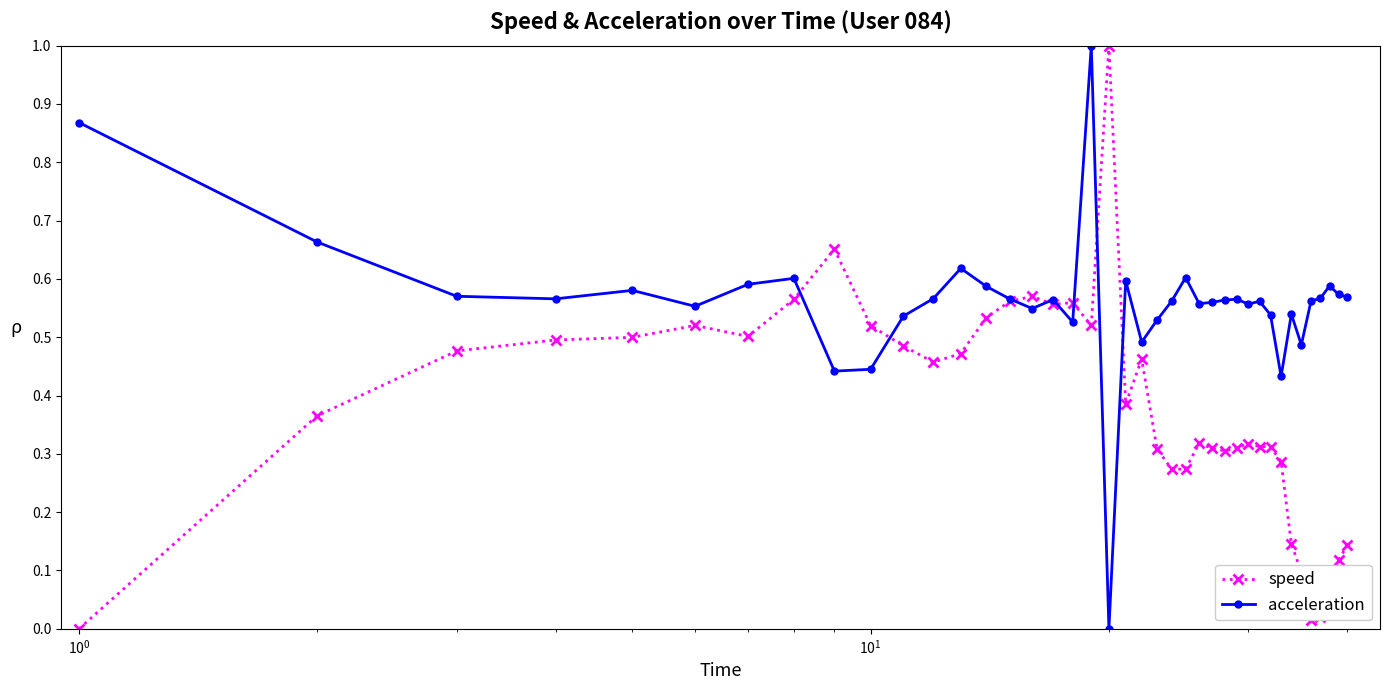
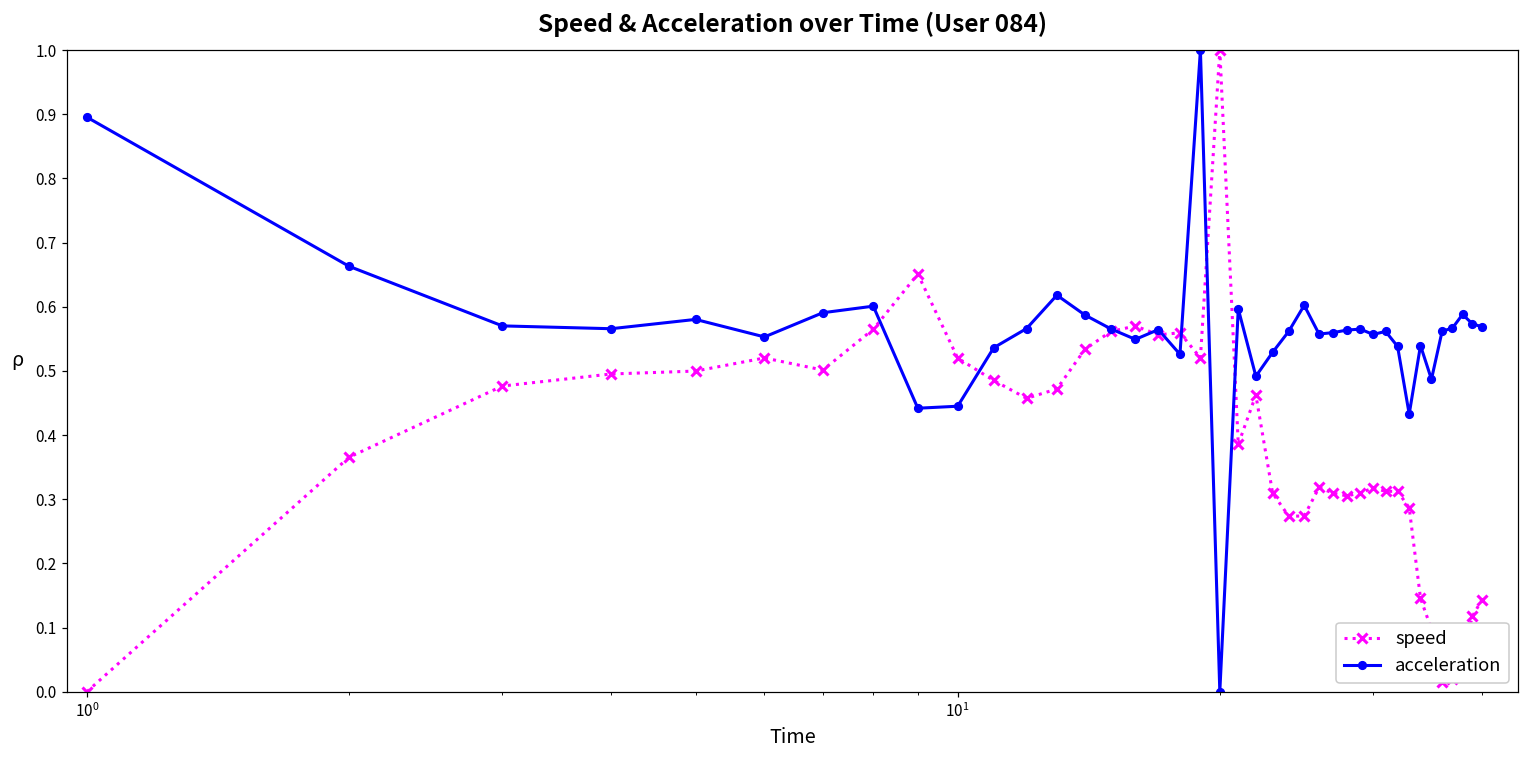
  {
    "speed": {
      "10^0": 0.00,
      "10^1": 0.52
    },
    "acceleration": {
-     "10^0": 0.87,
+     "10^0": 0.90,
      "10^1": 0.44
    }
  }
